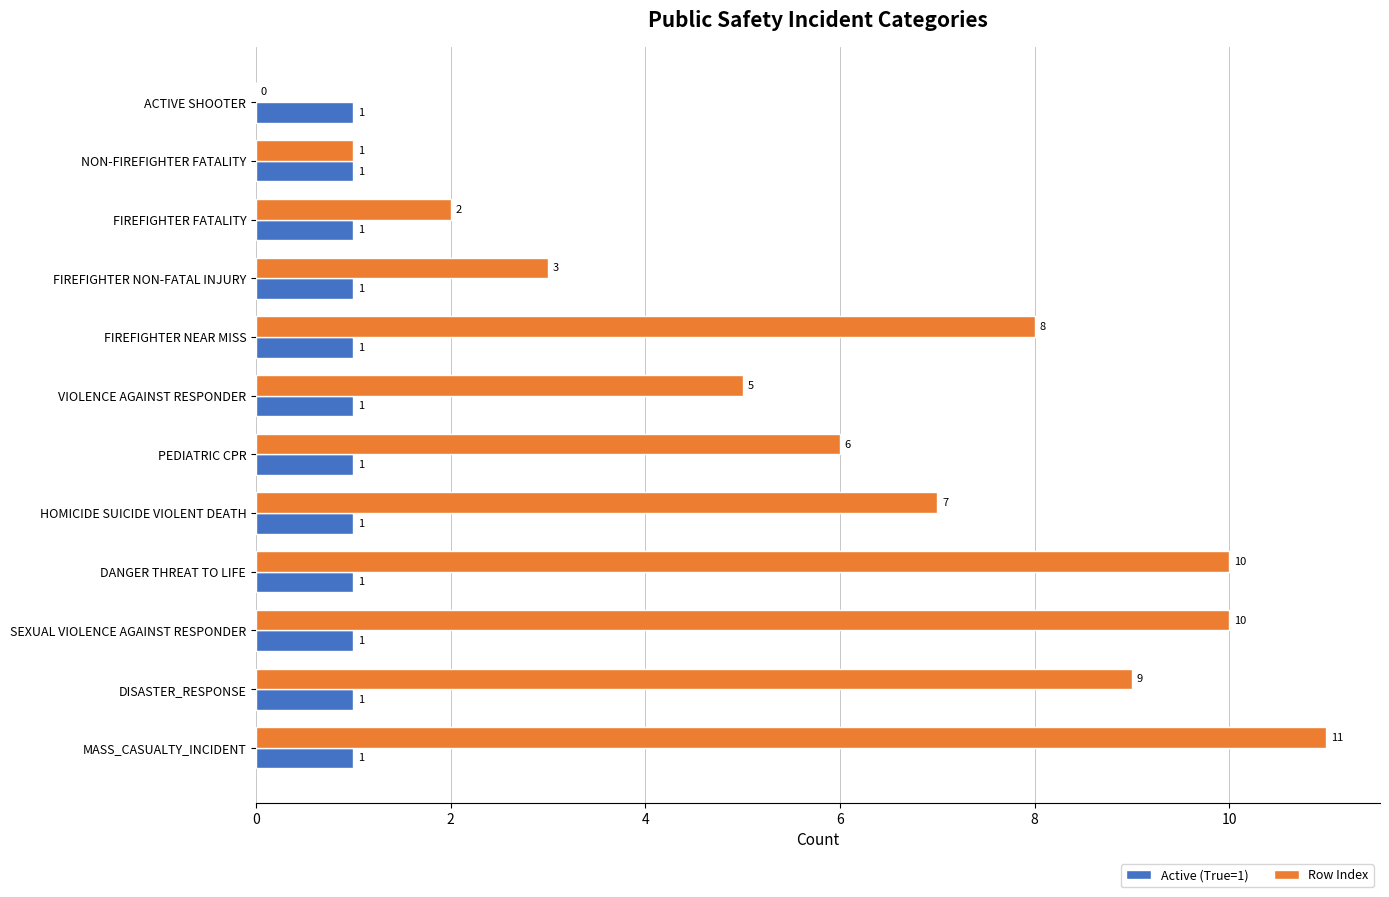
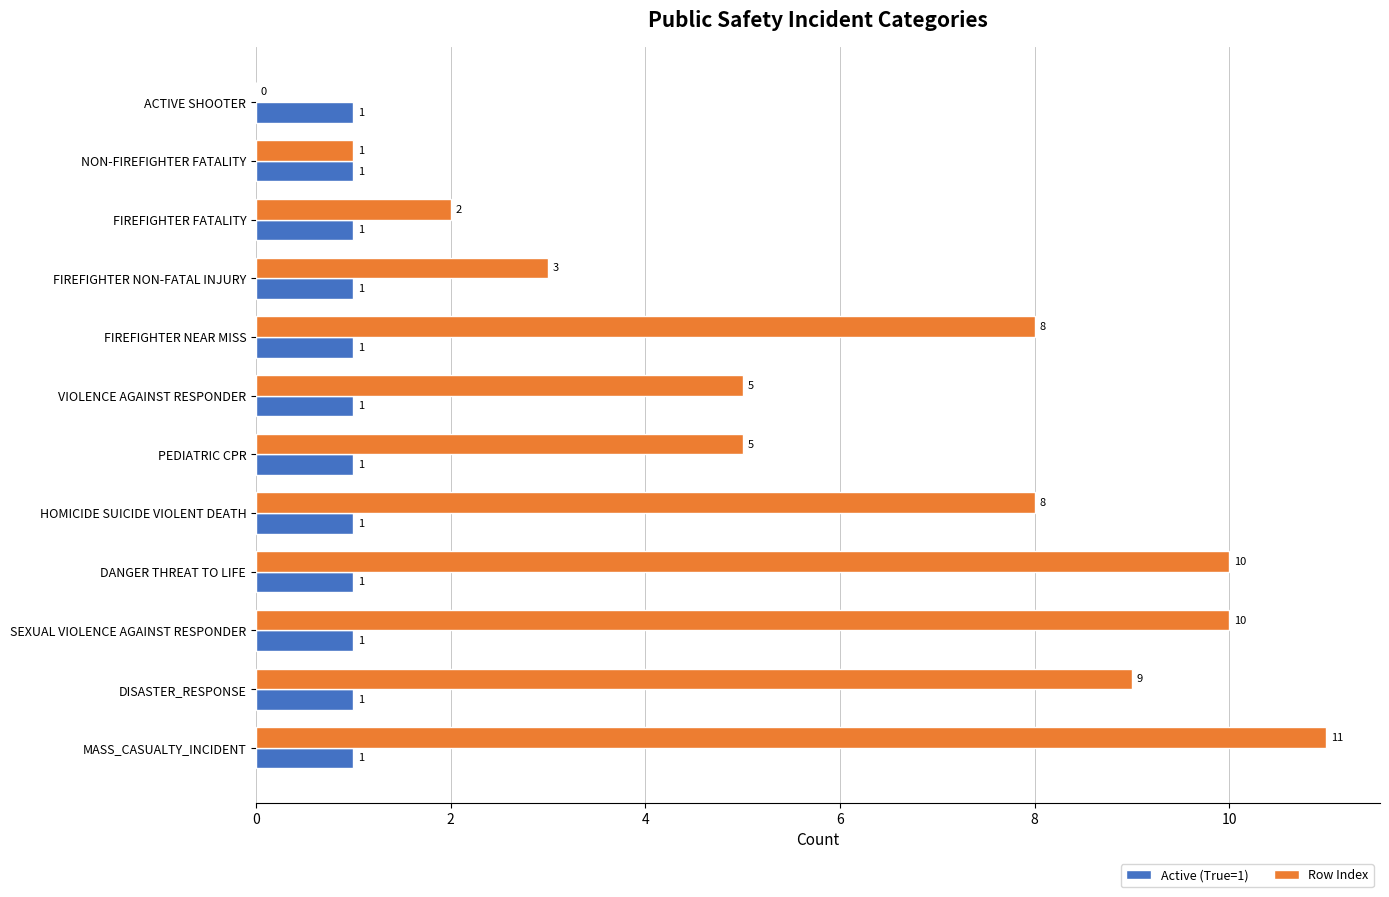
  {
    "Active (True=1)": {
      "ACTIVE SHOOTER": 1,
      "NON-FIREFIGHTER FATALITY": 1,
      "FIREFIGHTER FATALITY": 1,
      "FIREFIGHTER NON-FATAL INJURY": 1,
      "FIREFIGHTER NEAR MISS": 1,
      "VIOLENCE AGAINST RESPONDER": 1,
      "PEDIATRIC CPR": 1,
      "HOMICIDE SUICIDE VIOLENT DEATH": 1,
      "DANGER THREAT TO LIFE": 1,
      "SEXUAL VIOLENCE AGAINST RESPONDER": 1,
      "DISASTER_RESPONSE": 1,
      "MASS_CASUALTY_INCIDENT": 1
    },
    "Row Index": {
      "ACTIVE SHOOTER": 0,
      "NON-FIREFIGHTER FATALITY": 1,
      "FIREFIGHTER FATALITY": 2,
      "FIREFIGHTER NON-FATAL INJURY": 3,
      "FIREFIGHTER NEAR MISS": 8,
      "VIOLENCE AGAINST RESPONDER": 5,
-     "PEDIATRIC CPR": 6,
-     "HOMICIDE SUICIDE VIOLENT DEATH": 7,
+     "PEDIATRIC CPR": 5,
+     "HOMICIDE SUICIDE VIOLENT DEATH": 8,
      "DANGER THREAT TO LIFE": 10,
      "SEXUAL VIOLENCE AGAINST RESPONDER": 10,
      "DISASTER_RESPONSE": 9,
      "MASS_CASUALTY_INCIDENT": 11
    }
  }
